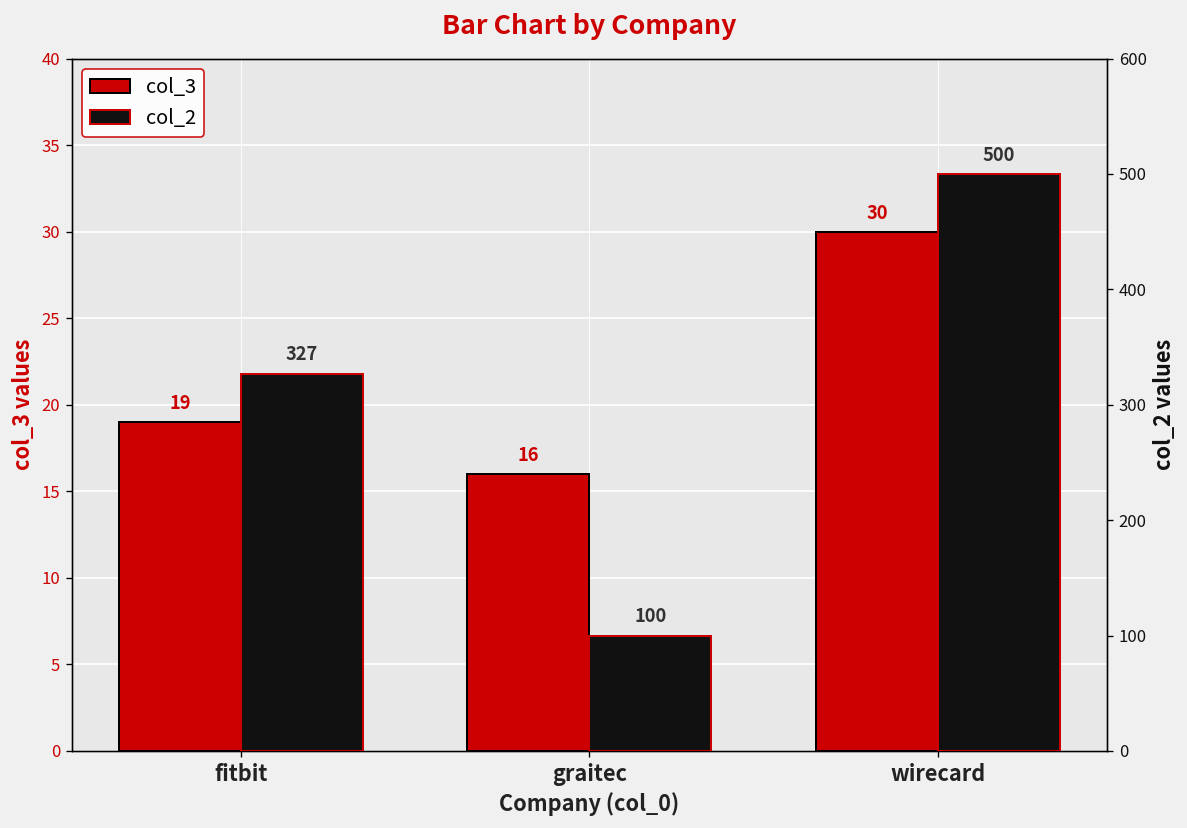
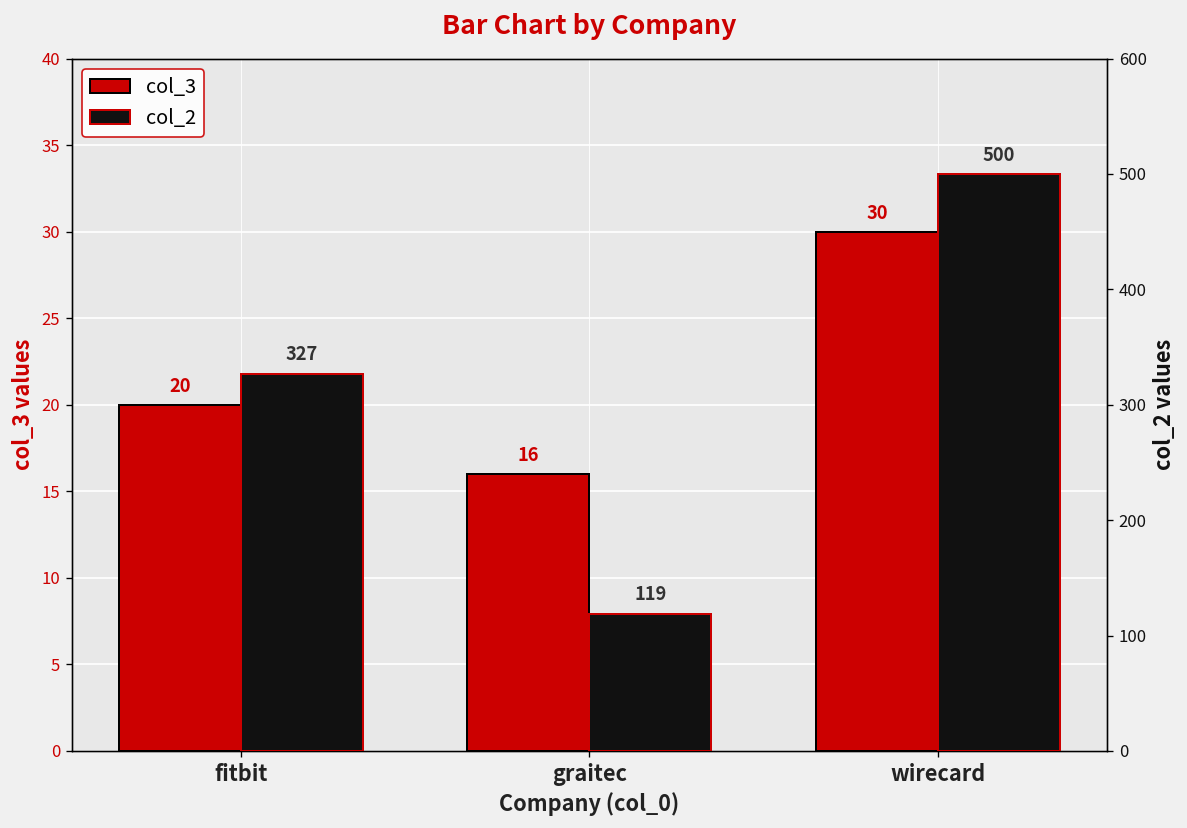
  {
    "col_3": {
-     "fitbit": 19,
+     "fitbit": 20,
      "graitec": 16,
      "wirecard": 30
    },
    "col_2": {
      "fitbit": 327,
-     "graitec": 100,
+     "graitec": 119,
      "wirecard": 500
    }
  }
